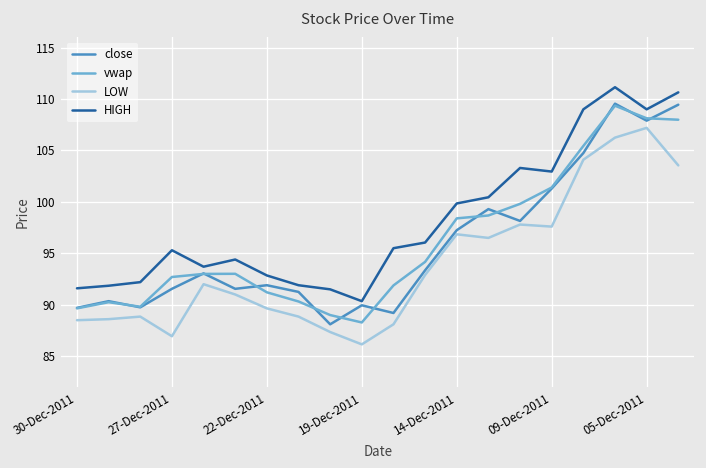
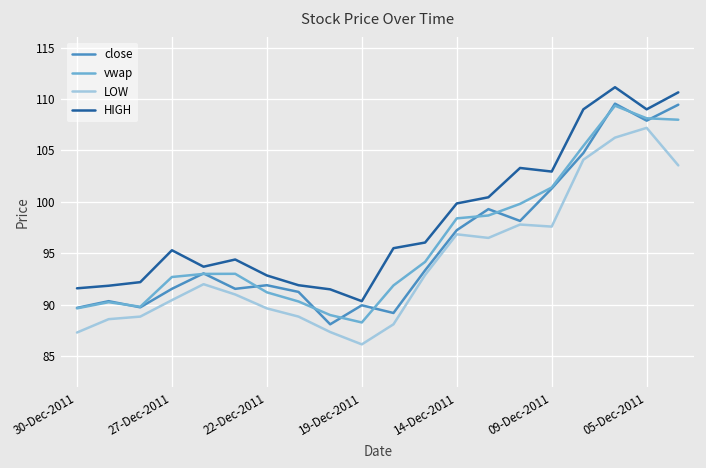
  {
    "LOW": {
-     "30-Dec-2011": 89,
-     "27-Dec-2011": 87,
+     "30-Dec-2011": 87,
+     "27-Dec-2011": 90,
      "22-Dec-2011": 90,
      "19-Dec-2011": 86,
      "14-Dec-2011": 97,
      "09-Dec-2011": 98,
      "05-Dec-2011": 107
    },
    "HIGH": {
      "30-Dec-2011": 92,
      "27-Dec-2011": 95,
      "22-Dec-2011": 93,
      "19-Dec-2011": 90,
      "14-Dec-2011": 100,
      "09-Dec-2011": 103,
      "05-Dec-2011": 109
    }
  }
